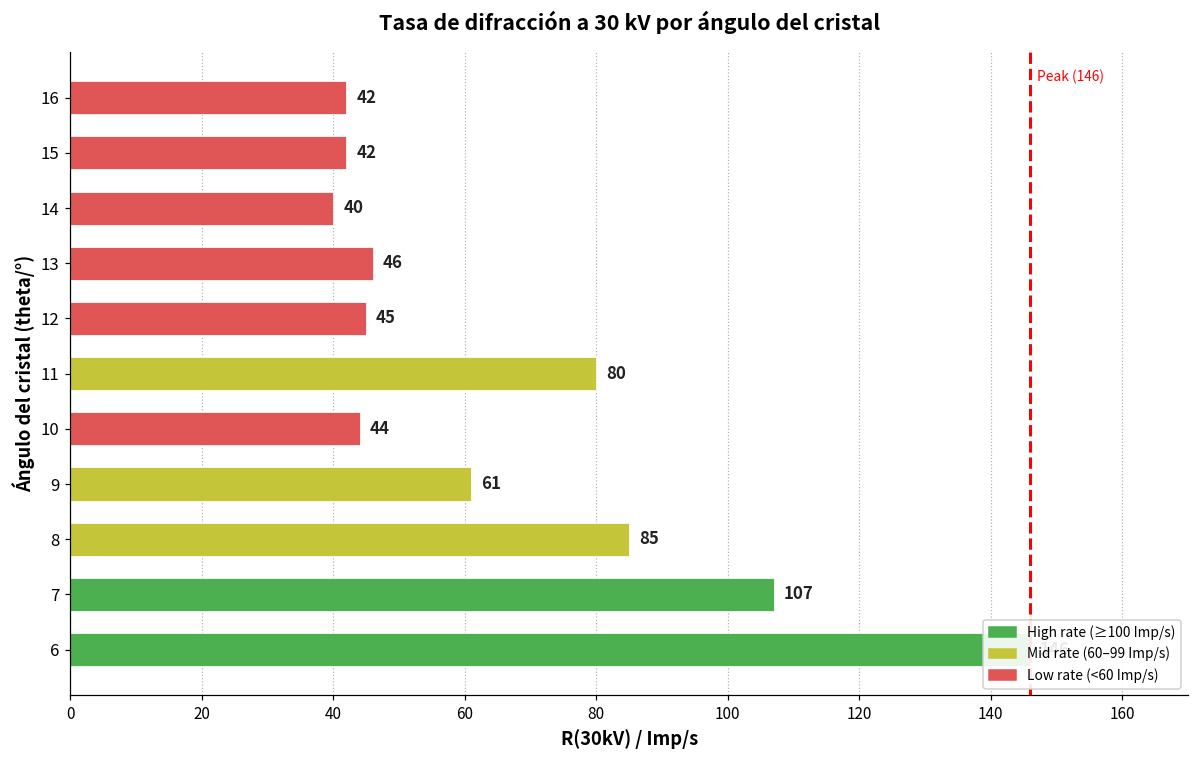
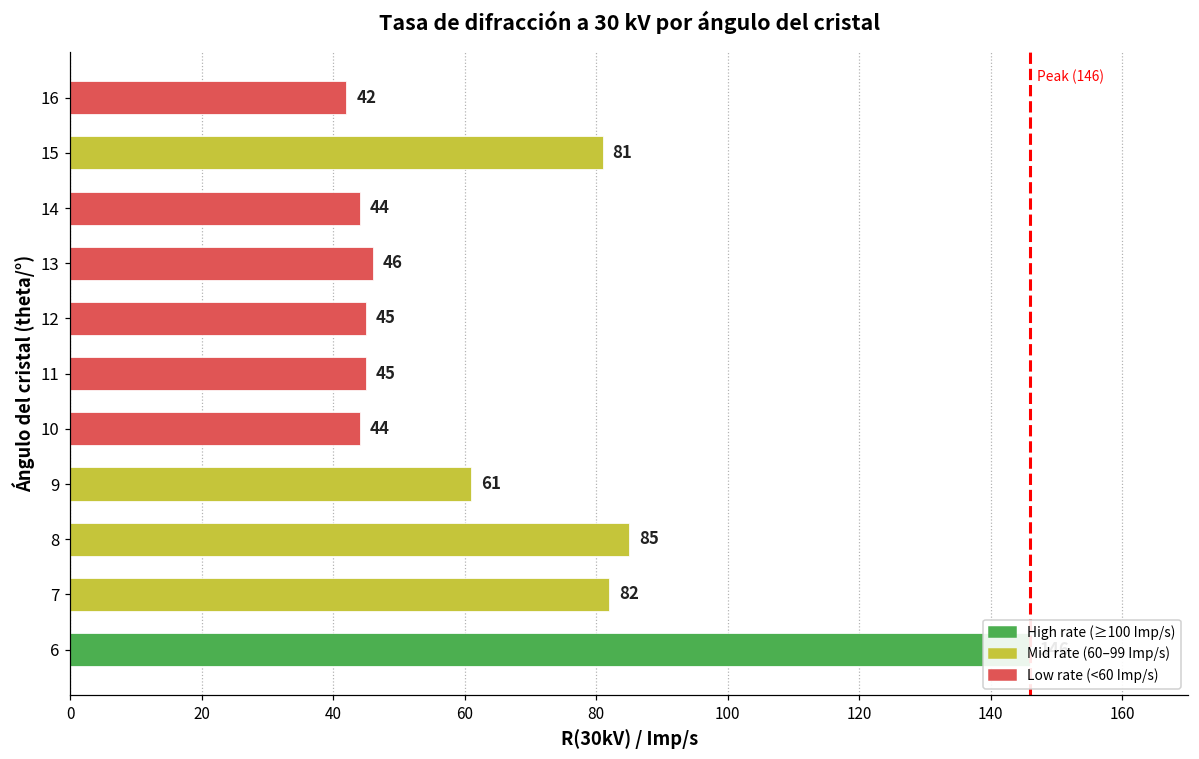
  {
    "16": 42,
-   "15": 42,
-   "14": 40,
+   "15": 81,
+   "14": 44,
    "13": 46,
    "12": 45,
-   "11": 80,
+   "11": 45,
    "10": 44,
    "9": 61,
    "8": 85,
-   "7": 107
+   "7": 82
  }
